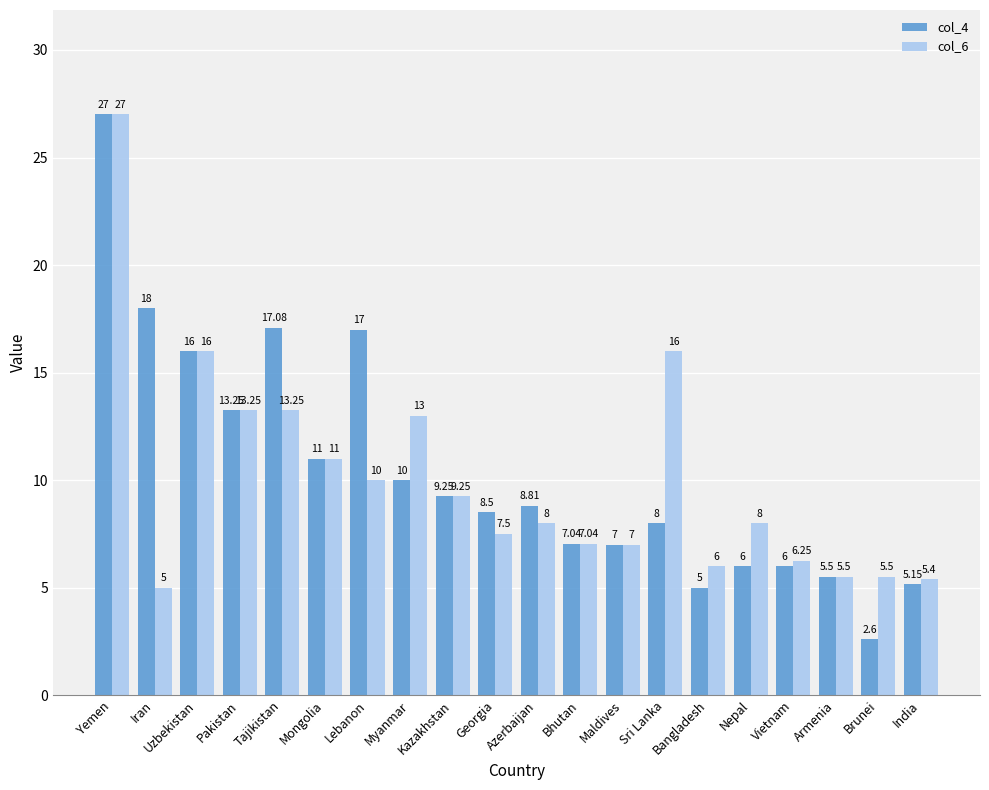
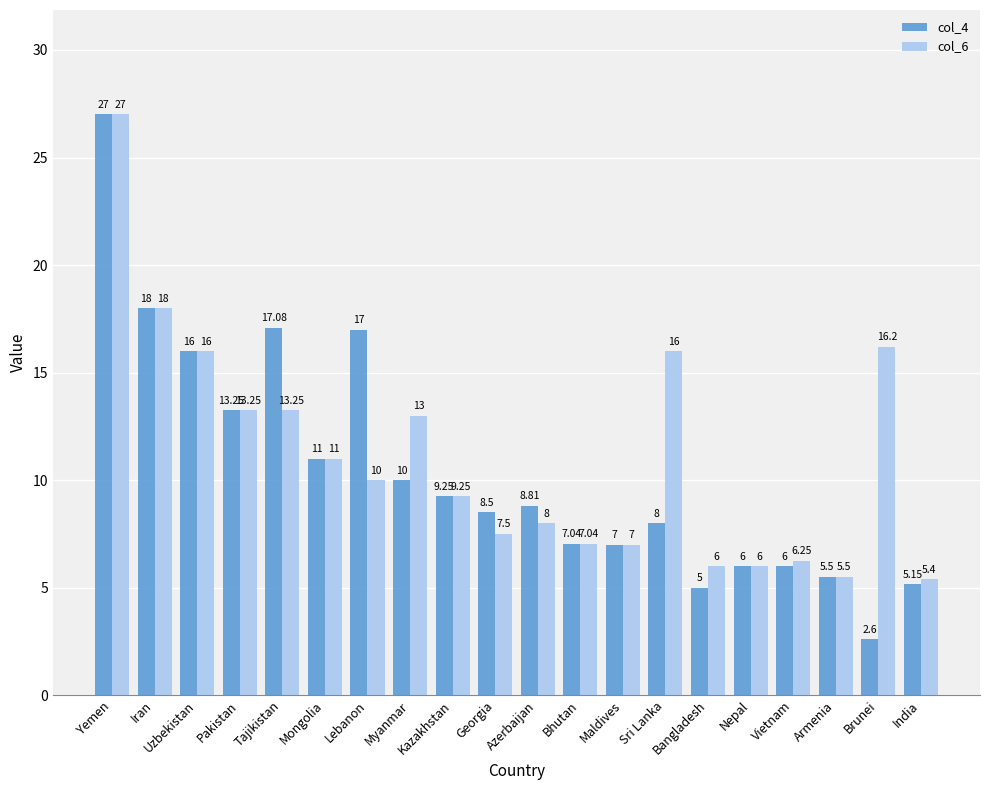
  {
    "col_4": {
      "Yemen": 27,
      "Iran": 18,
      "Uzbekistan": 16,
      "Tajikistan": 17.08,
      "Mongolia": 11,
      "Lebanon": 17,
      "Myanmar": 10,
      "Georgia": 8.5,
      "Azerbaijan": 8.81,
      "Maldives": 7,
      "Sri Lanka": 8,
      "Bangladesh": 5,
      "Nepal": 6,
      "Vietnam": 6,
      "Armenia": 5.5,
      "Brunei": 2.6,
      "India": 5.15
    },
    "col_6": {
      "Yemen": 27,
-     "Iran": 5,
+     "Iran": 18,
      "Uzbekistan": 16,
      "Tajikistan": 13.25,
      "Mongolia": 11,
      "Lebanon": 10,
      "Myanmar": 13,
      "Georgia": 7.5,
      "Azerbaijan": 8,
      "Maldives": 7,
      "Sri Lanka": 16,
      "Bangladesh": 6,
-     "Nepal": 8,
+     "Nepal": 6,
      "Vietnam": 6.25,
      "Armenia": 5.5,
-     "Brunei": 5.5,
+     "Brunei": 16.2,
      "India": 5.4
    }
  }
